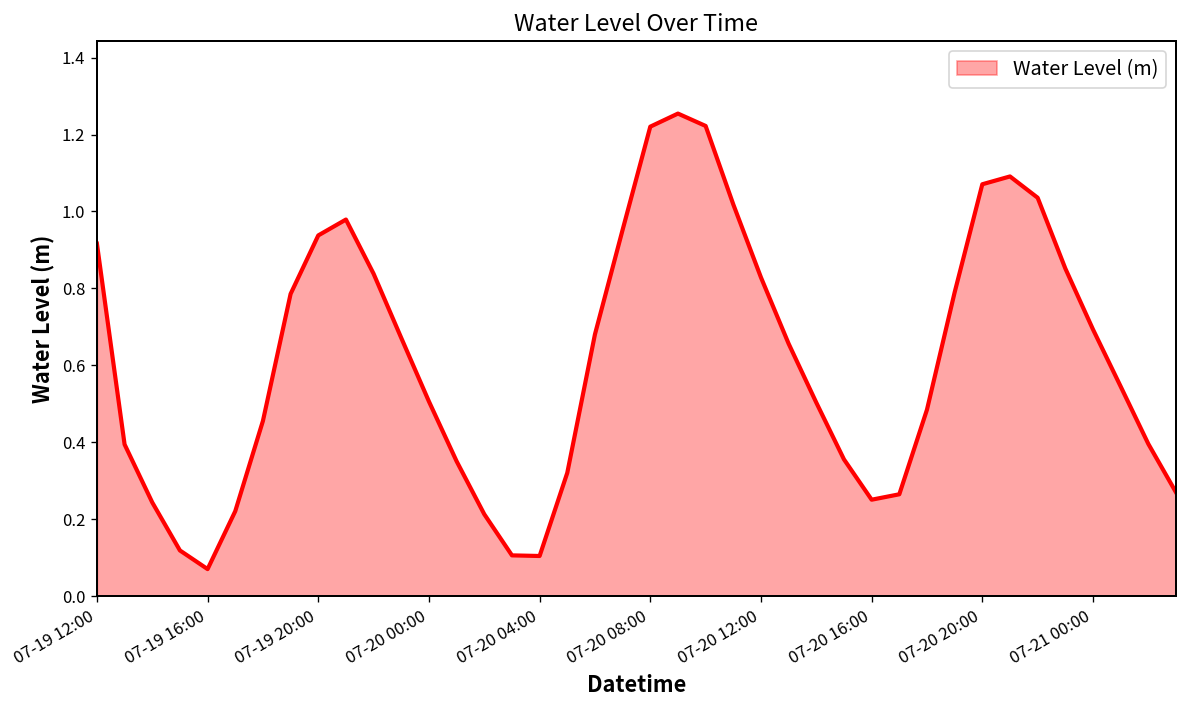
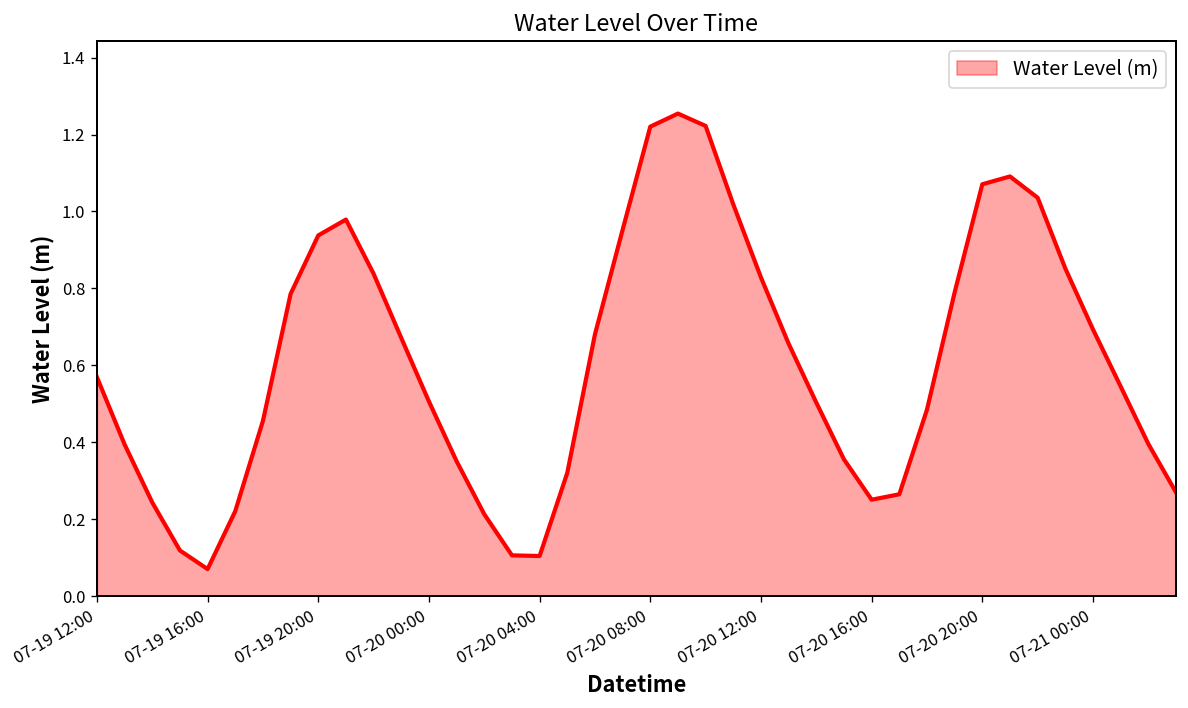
  {
-   "07-19 12:00": 0.92,
+   "07-19 12:00": 0.57,
    "07-19 16:00": 0.07,
    "07-19 20:00": 0.94,
    "07-20 00:00": 0.51,
    "07-20 04:00": 0.10,
    "07-20 08:00": 1.22,
    "07-20 12:00": 0.83,
    "07-20 16:00": 0.25,
    "07-20 20:00": 1.07,
    "07-21 00:00": 0.69
  }
